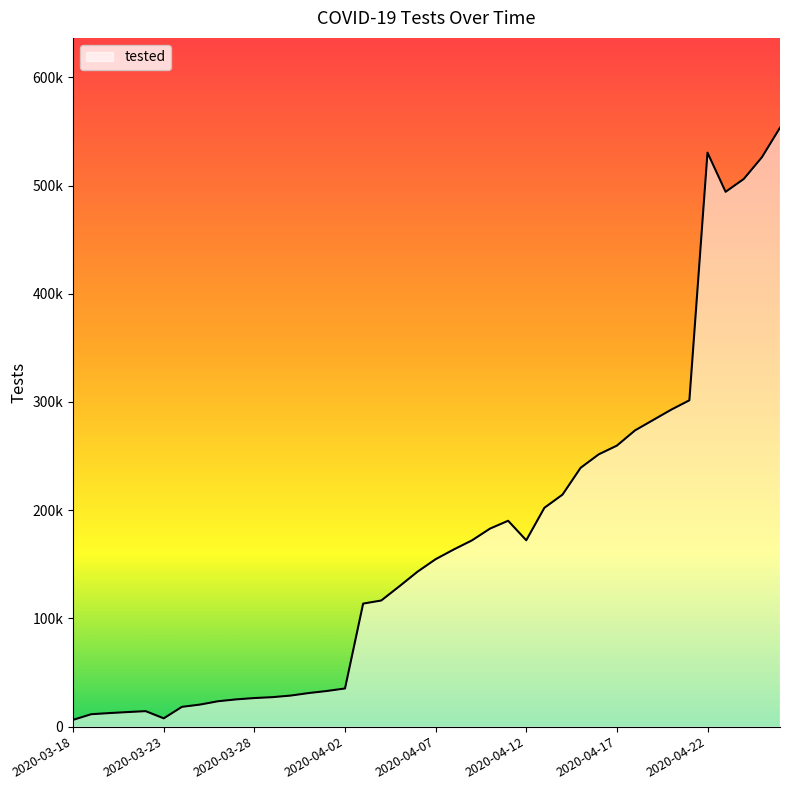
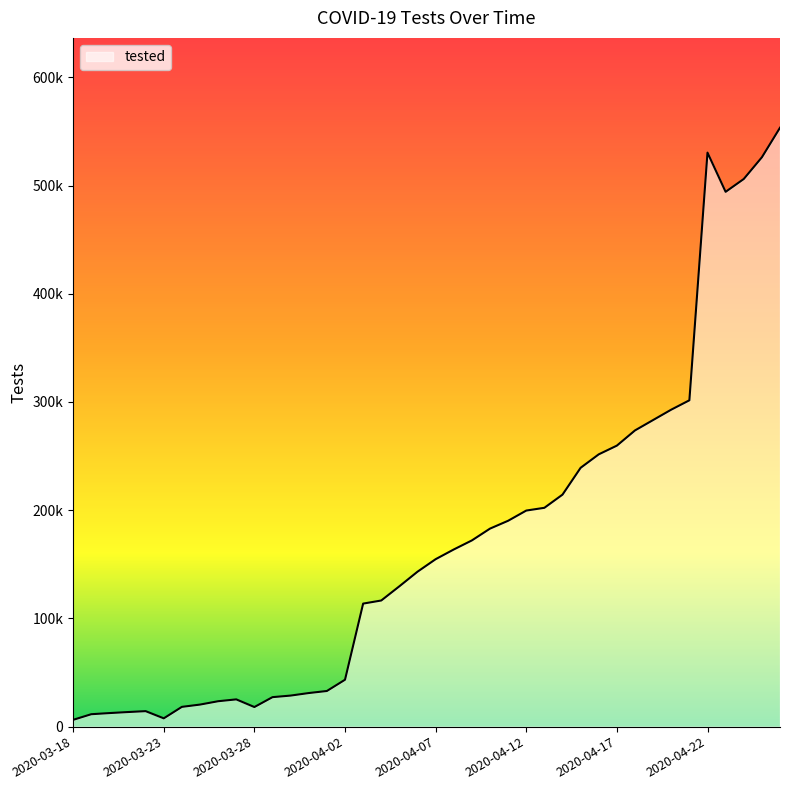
  {
    "2020-03-18": 6000,
    "2020-03-23": 8000,
-   "2020-03-28": 26000,
-   "2020-04-02": 35000,
+   "2020-03-28": 18000,
+   "2020-04-02": 43000,
    "2020-04-07": 155000,
-   "2020-04-12": 172000,
+   "2020-04-12": 200000,
    "2020-04-17": 260000,
    "2020-04-22": 530000
  }
